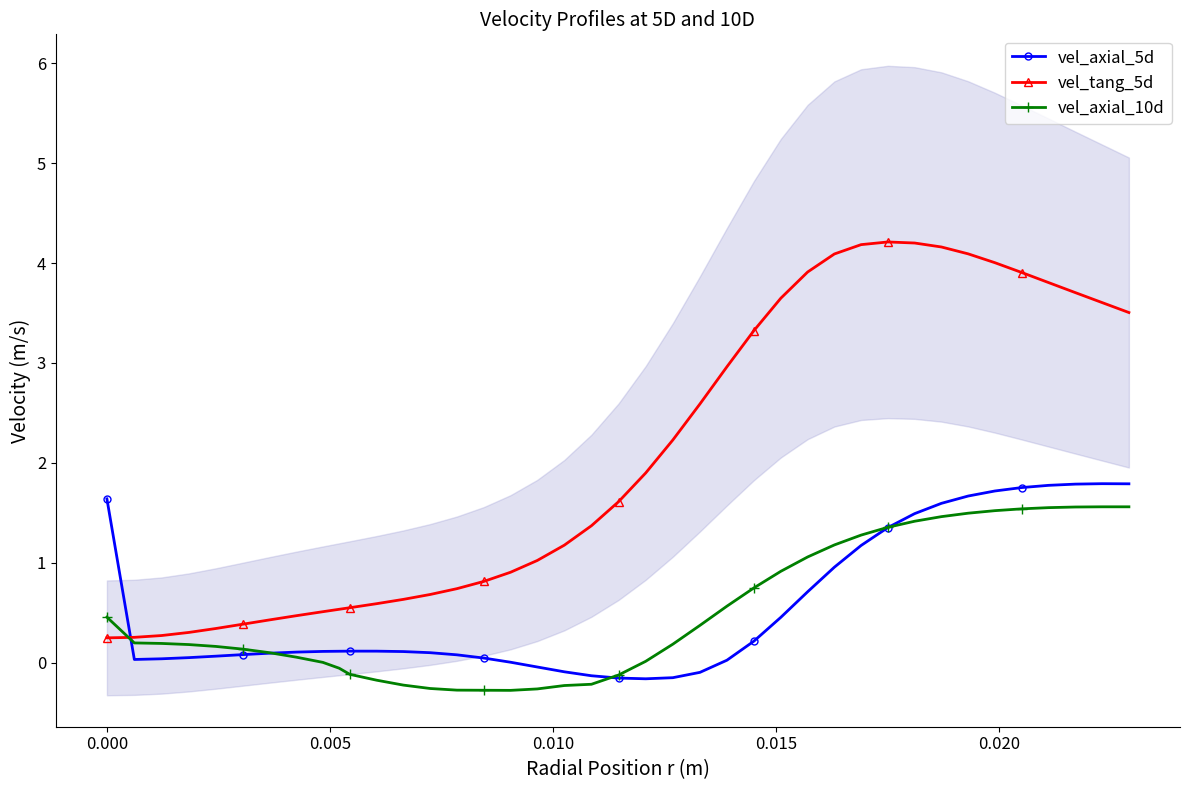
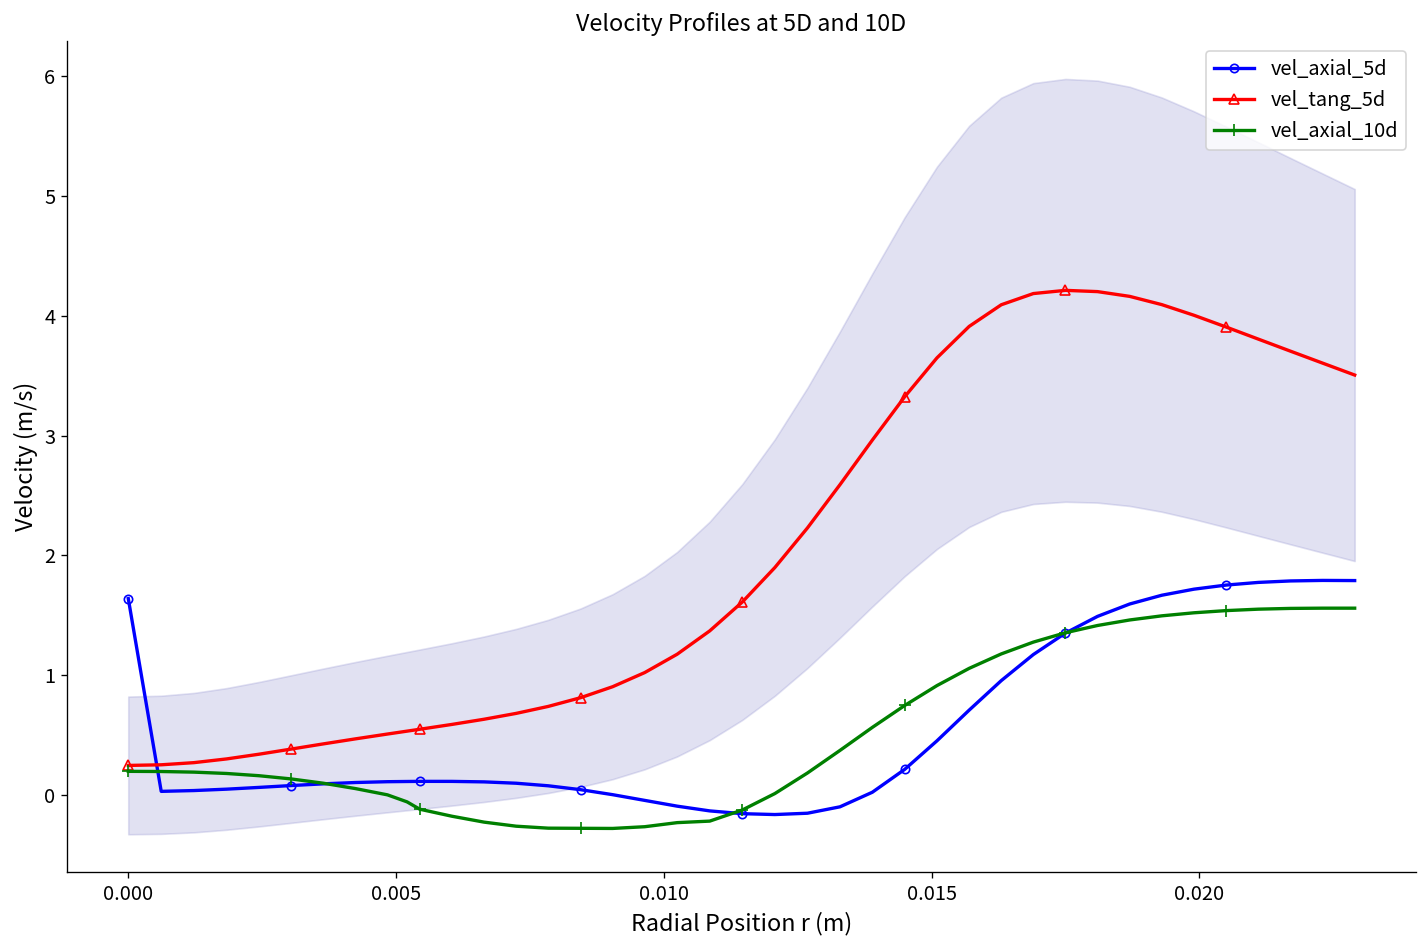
  {
    "vel_axial_5d": {
      "0.000": 1.6
    },
    "vel_tang_5d": {
      "0.000": 0.2
    },
    "vel_axial_10d": {
-     "0.000": 0.5
+     "0.000": 0.2
    }
  }
